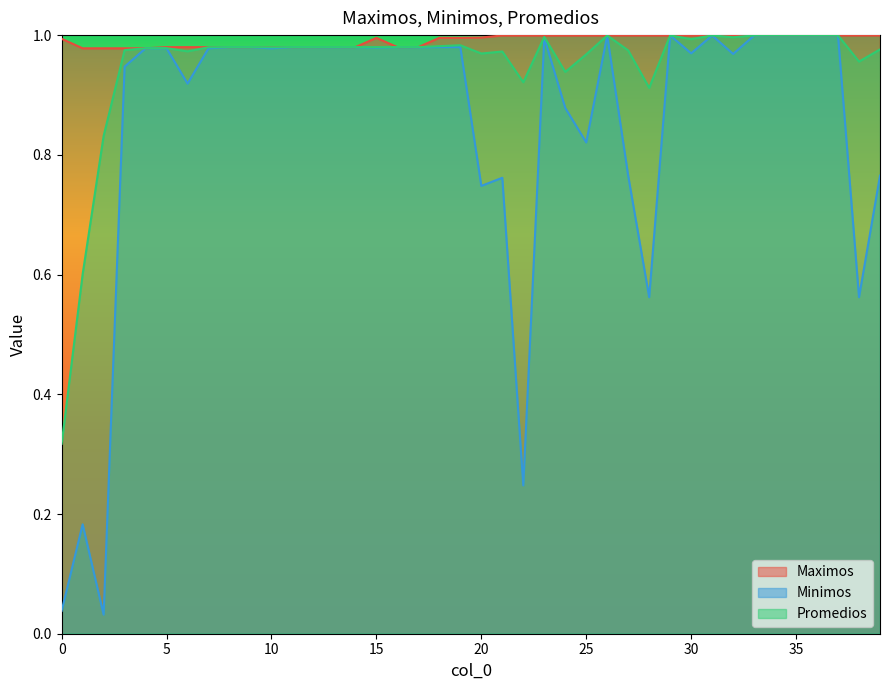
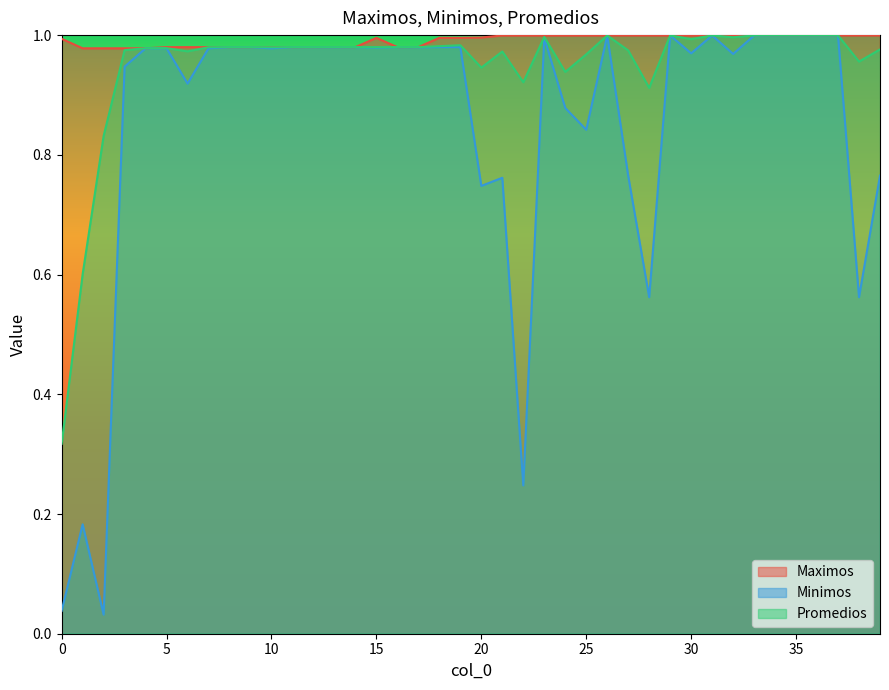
  {
    "Maximos": {
      "0": 0.99,
      "15": 1.00,
      "20": 1.00,
      "25": 1.00,
      "30": 1.00
    },
    "Minimos": {
      "0": 0.04,
      "20": 0.75,
-     "25": 0.82,
+     "25": 0.84,
      "30": 0.97
    },
    "Promedios": {
      "0": 0.32,
-     "20": 0.97,
+     "20": 0.95,
      "25": 0.97,
      "30": 0.99
    }
  }
